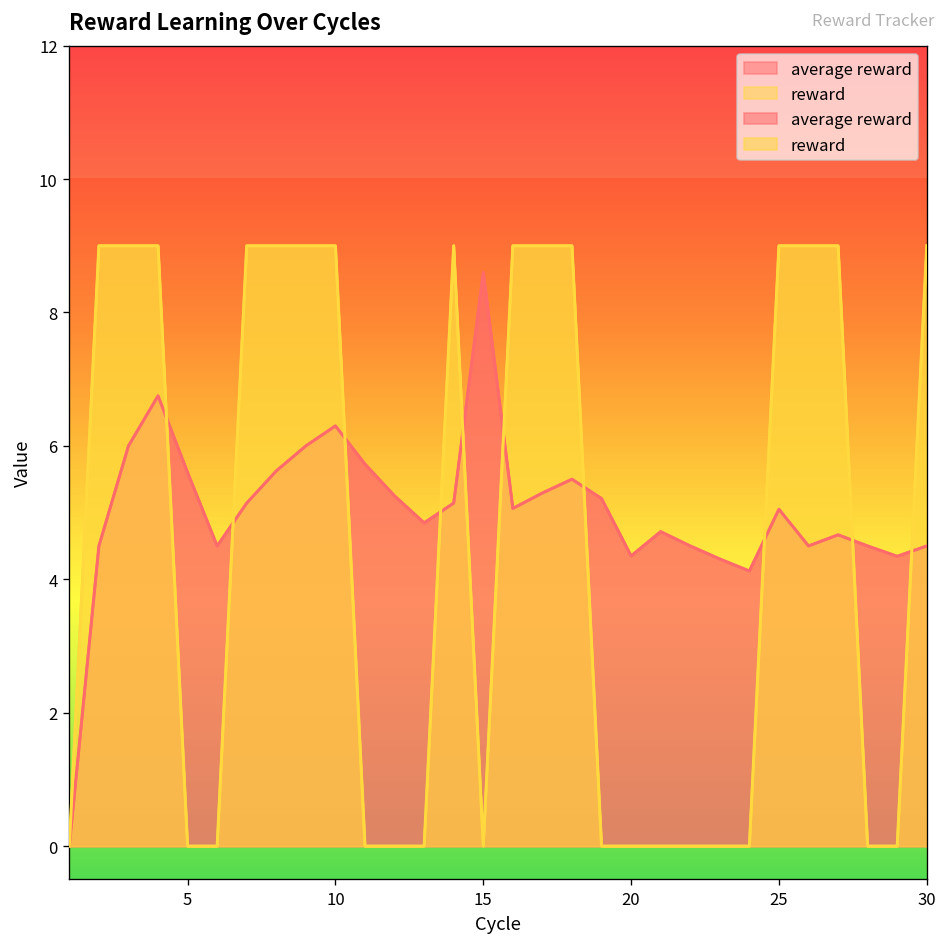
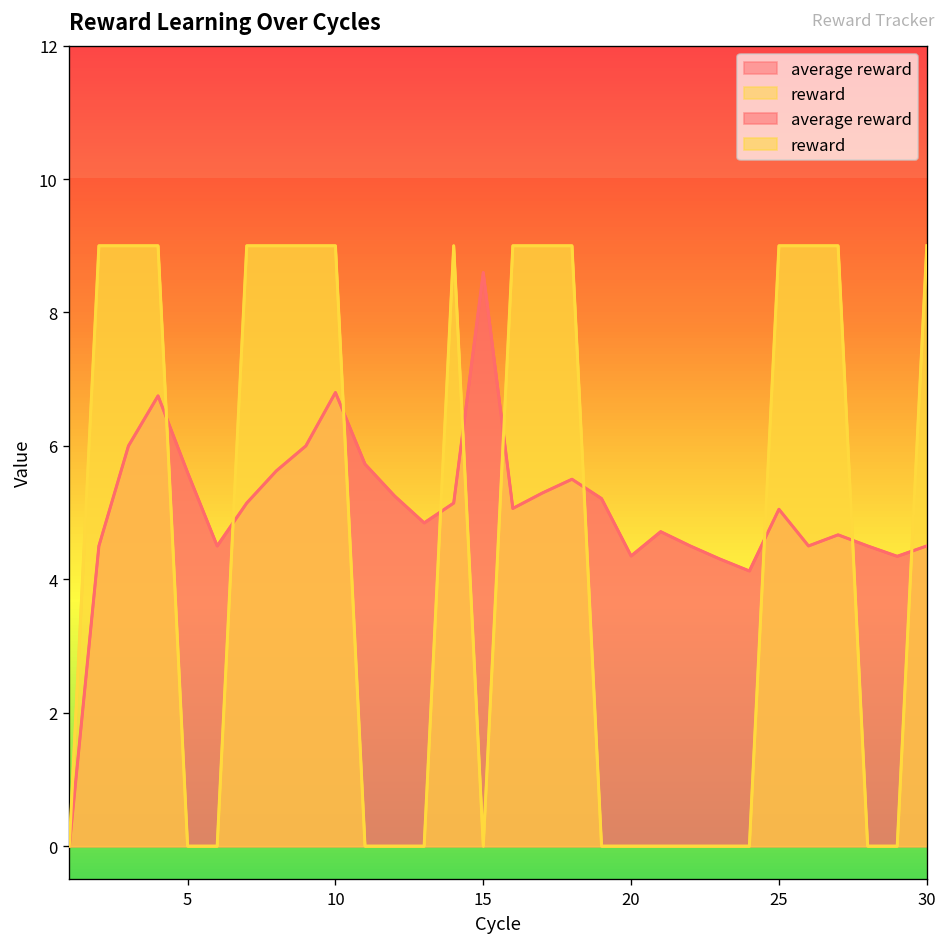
  {
    "average reward": {
      "5": 5.6,
-     "10": 6.3,
+     "10": 6.8,
      "15": 8.6,
      "20": 4.4,
      "25": 5.1,
      "30": 4.5
    },
    "reward": {
      "5": 0.0,
      "10": 9.0,
      "15": 0.0,
      "20": 0.0,
      "25": 9.0,
      "30": 9.0
    }
  }
